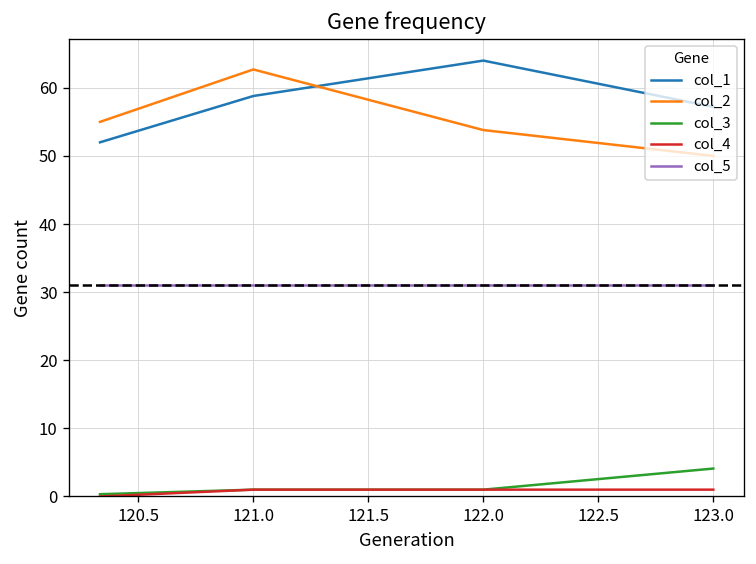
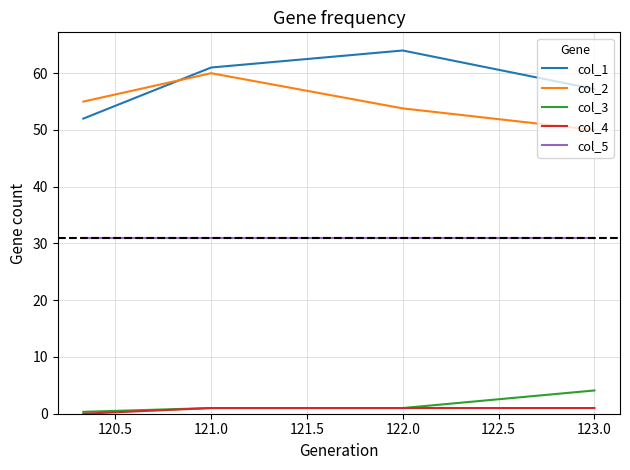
  {
    "col_1": {
-     "121.0": 59,
+     "121.0": 61,
      "122.0": 64
    },
    "col_2": {
-     "121.0": 63,
+     "121.0": 60,
      "122.0": 54
    },
    "col_3": {
      "123.0": 4
    },
    "col_4": {
      "123.0": 1
    },
    "col_5": {
      "121.0": 31,
      "122.0": 31,
      "123.0": 31
    }
  }
